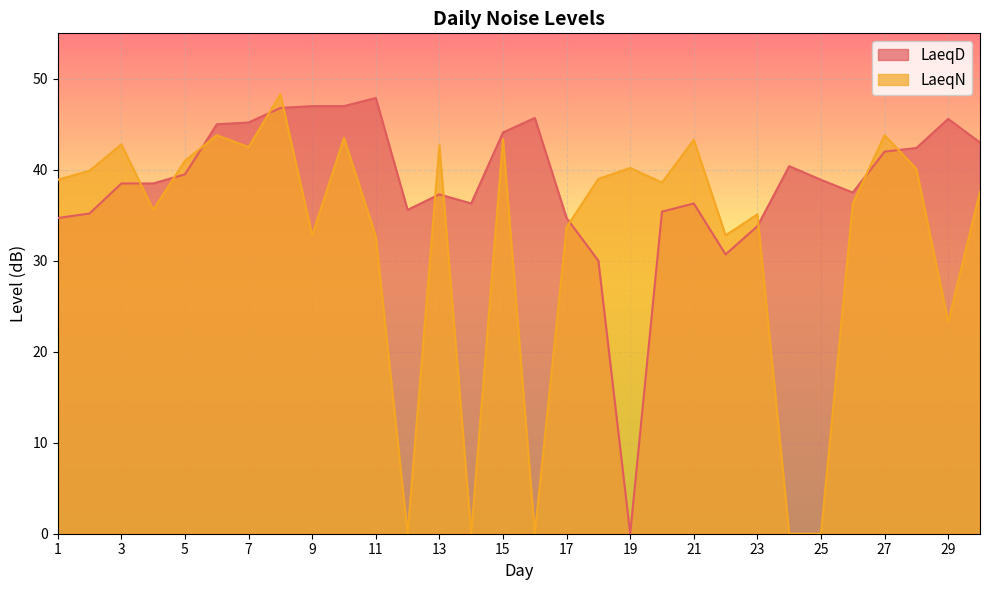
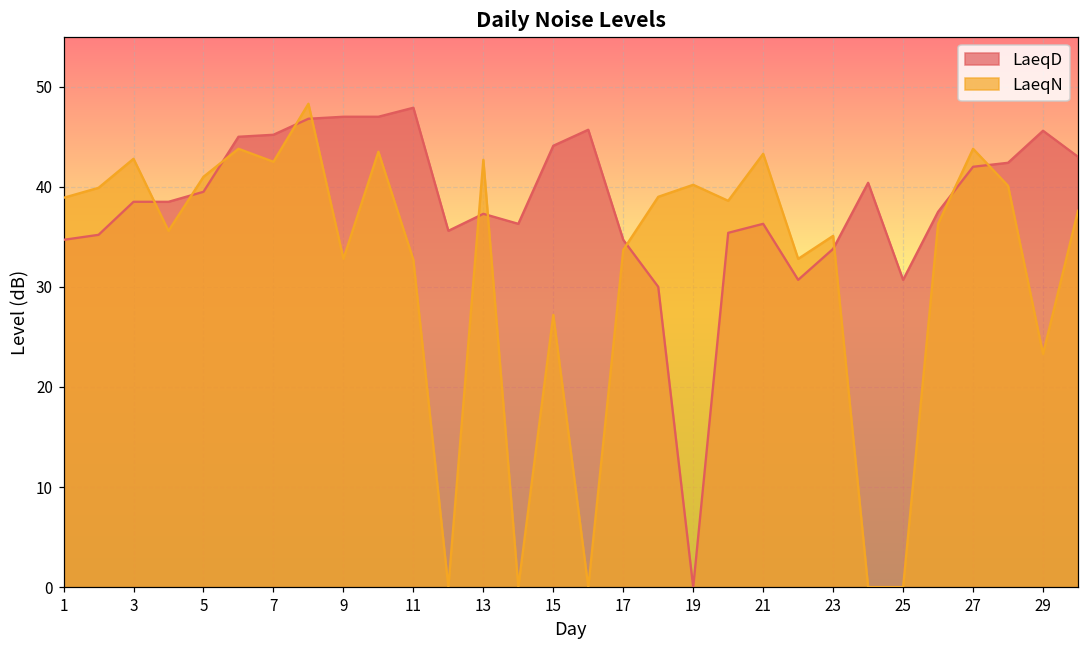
  {
    "LaeqD": {
      "1": 35,
      "3": 39,
      "5": 40,
      "7": 45,
      "9": 47,
      "11": 48,
      "13": 37,
      "15": 44,
      "17": 35,
      "19": 0,
      "21": 36,
      "23": 34,
-     "25": 39,
+     "25": 31,
      "27": 42,
      "29": 46
    },
    "LaeqN": {
      "1": 39,
      "3": 43,
      "5": 41,
      "7": 43,
      "9": 33,
      "11": 33,
      "13": 43,
-     "15": 43,
+     "15": 27,
      "17": 34,
      "19": 40,
      "21": 43,
      "23": 35,
      "25": 0,
      "27": 44,
      "29": 23
    }
  }
